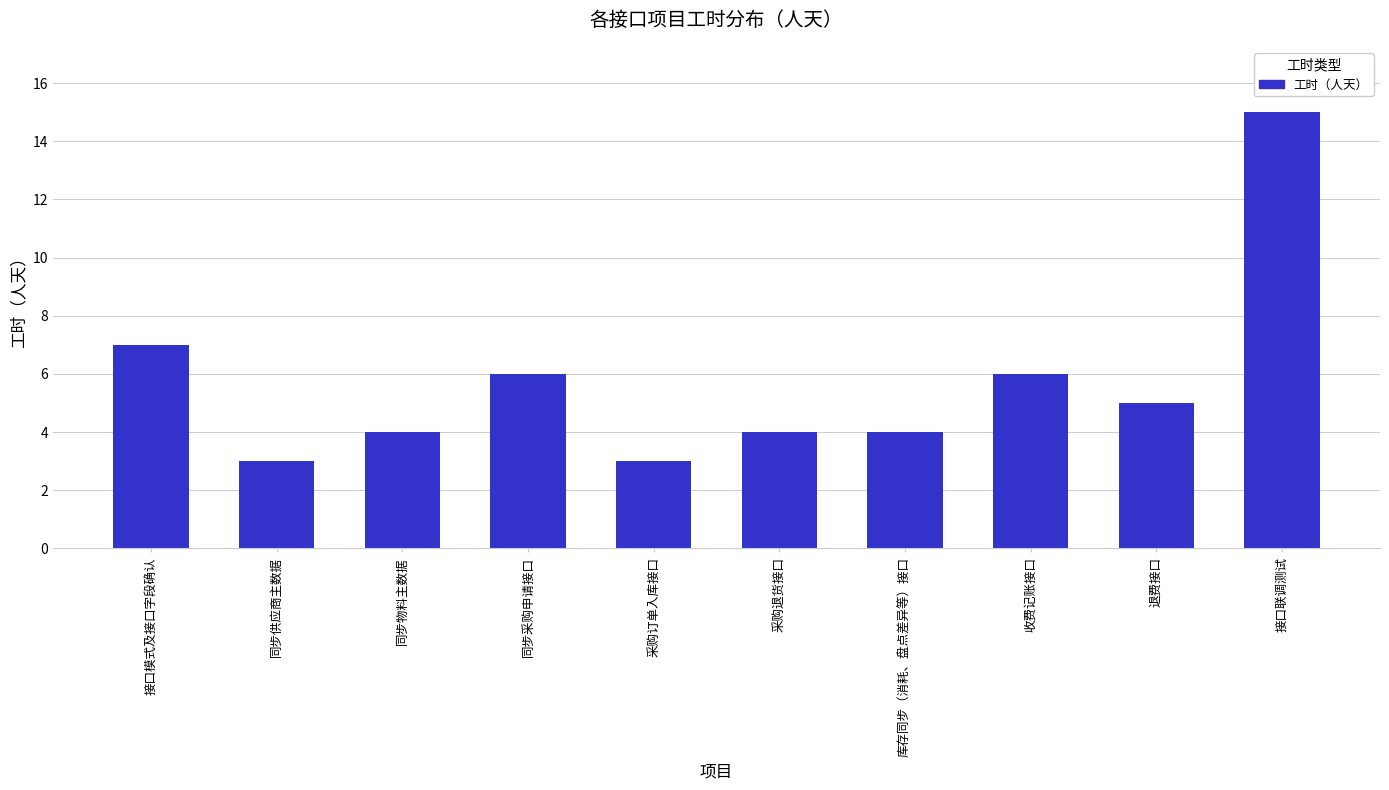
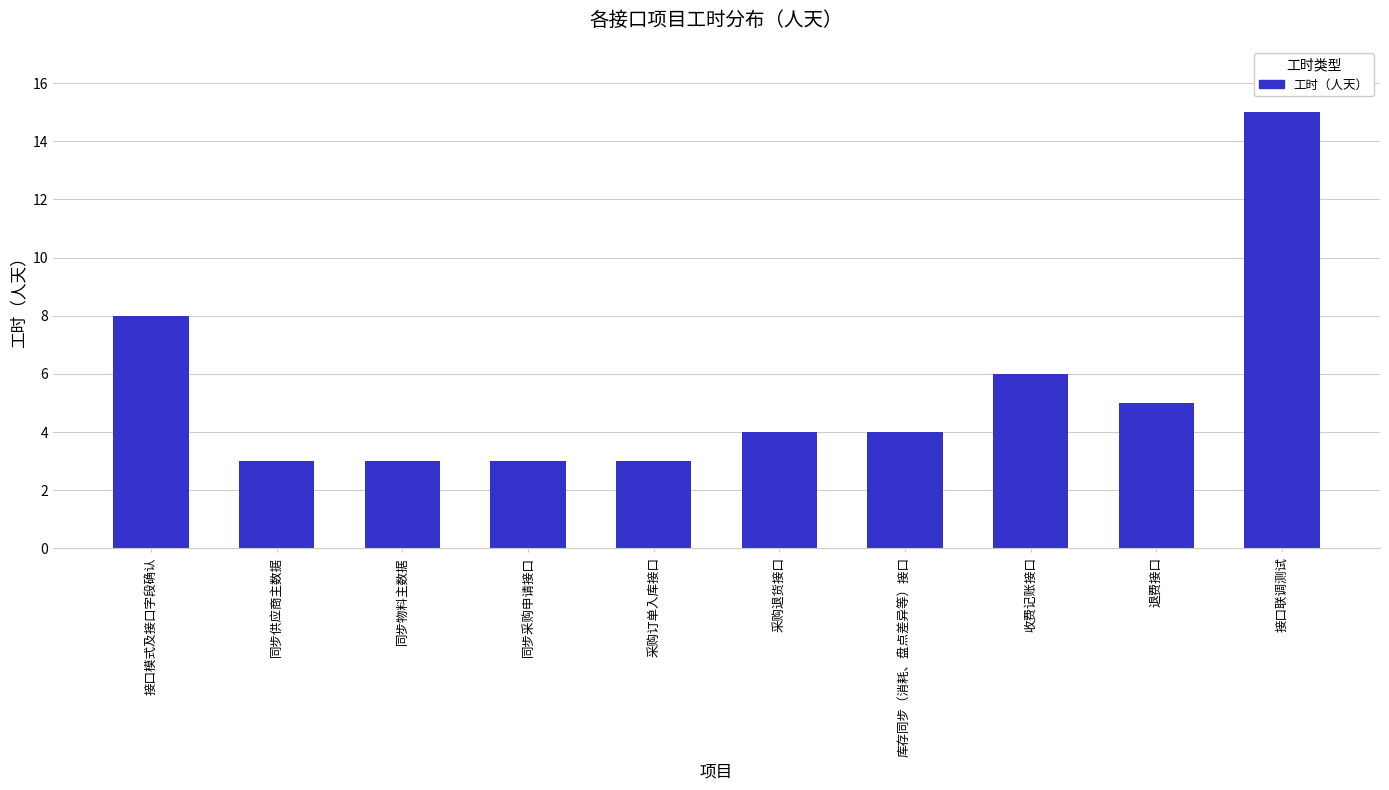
  {
-   "接口模式及接口字段确认": 7,
+   "接口模式及接口字段确认": 8,
    "同步供应商主数据": 3,
-   "同步物料主数据": 4,
-   "同步采购申请接口": 6,
+   "同步物料主数据": 3,
+   "同步采购申请接口": 3,
    "采购订单入库接口": 3,
    "采购退货接口": 4,
    "库存同步（消耗、盘点差异等）接口": 4,
    "收费记账接口": 6,
    "退费接口": 5,
    "接口联调测试": 15
  }
